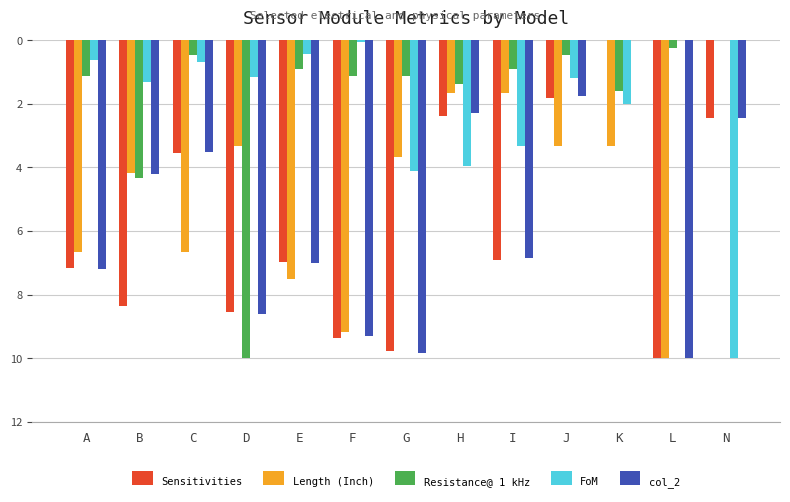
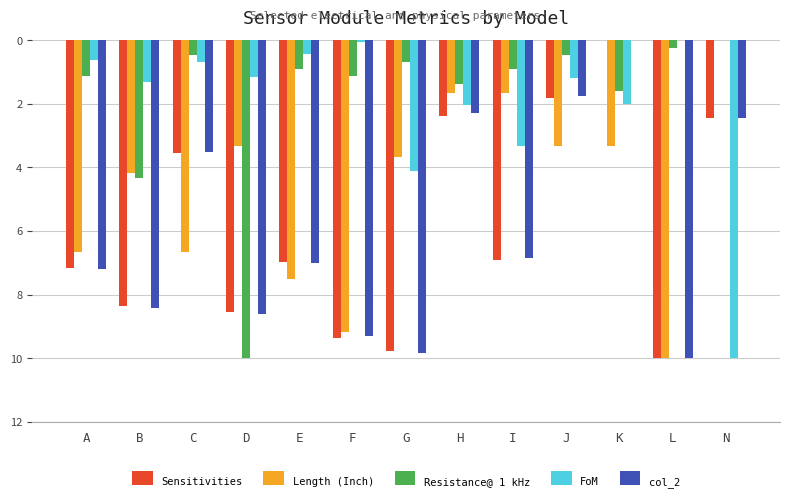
  {
    "Sensitivities": {
      "A": 7.2,
      "B": 8.4,
      "C": 3.5,
      "D": 8.5,
      "E": 7.0,
      "F": 9.4,
      "G": 9.8,
      "H": 2.4,
      "I": 6.9,
      "J": 1.8,
      "K": 0.0,
      "L": 10.0,
      "N": 2.4
    },
    "Length (Inch)": {
      "A": 6.7,
      "B": 4.2,
      "C": 6.7,
      "D": 3.3,
      "E": 7.5,
      "F": 9.2,
      "G": 3.7,
      "H": 1.7,
      "I": 1.7,
      "J": 3.3,
      "K": 3.3,
      "L": 10.0,
      "N": 0.0
    },
    "Resistance@ 1 kHz": {
      "A": 1.1,
      "B": 4.3,
      "C": 0.5,
      "D": 10.0,
      "E": 0.9,
      "F": 1.1,
-     "G": 1.1,
+     "G": 0.7,
      "H": 1.4,
      "I": 0.9,
      "J": 0.5,
      "K": 1.6,
      "L": 0.2,
      "N": 0.0
    },
    "FoM": {
      "A": 0.6,
      "B": 1.3,
      "C": 0.7,
      "D": 1.1,
      "E": 0.4,
      "G": 4.1,
-     "H": 4.0,
+     "H": 2.0,
      "I": 3.3,
      "J": 1.2,
      "K": 2.0,
      "L": 0.0,
      "N": 10.0
    },
    "col_2": {
      "A": 7.2,
-     "B": 4.2,
+     "B": 8.4,
      "C": 3.5,
      "D": 8.6,
      "E": 7.0,
      "F": 9.3,
      "G": 9.8,
      "H": 2.3,
      "I": 6.8,
      "J": 1.8,
      "K": 0.0,
      "L": 10.0,
      "N": 2.5
    }
  }
